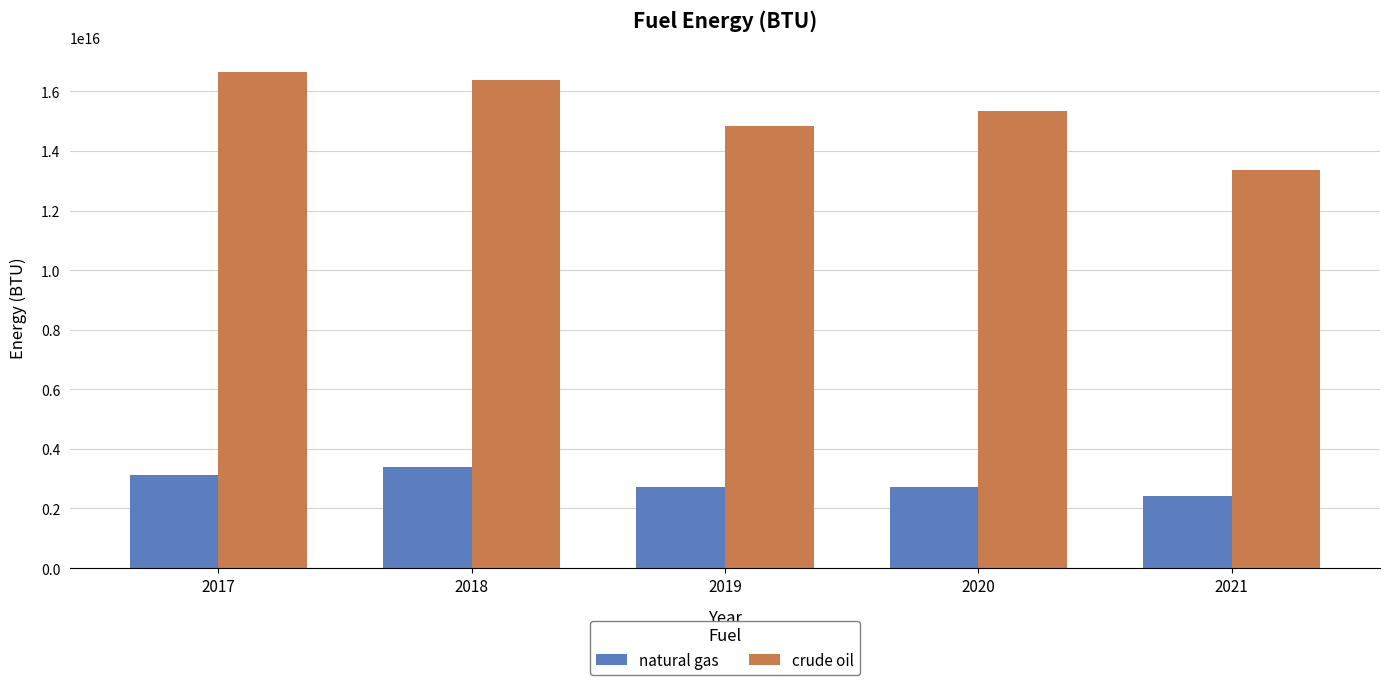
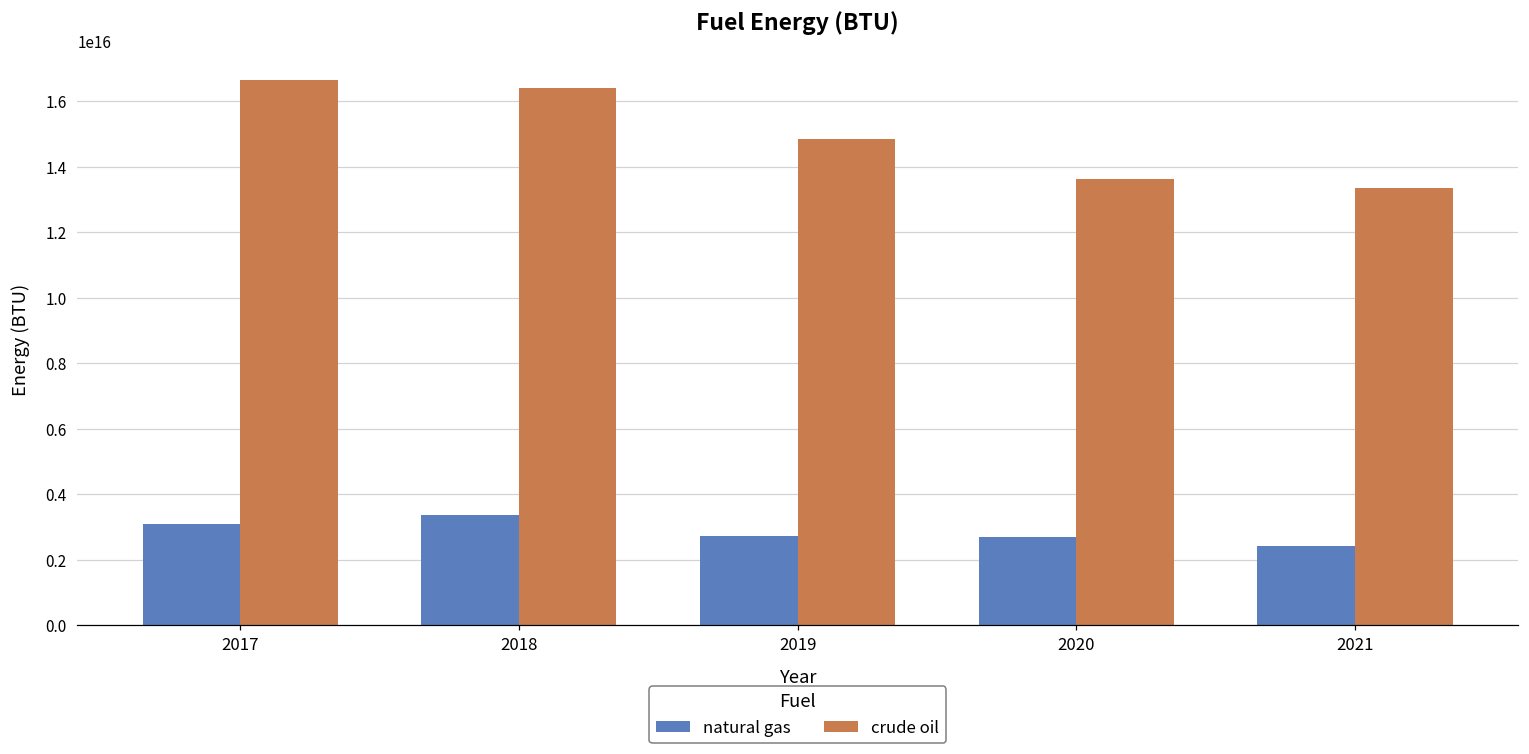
  {
    "natural gas": {
      "2017": 3100000000000000,
      "2018": 3400000000000000,
      "2019": 2700000000000000,
      "2020": 2700000000000000,
      "2021": 2400000000000000
    },
    "crude oil": {
      "2017": 16600000000000000,
      "2018": 16400000000000000,
      "2019": 14800000000000000,
-     "2020": 15400000000000000,
+     "2020": 13600000000000000,
      "2021": 13300000000000000
    }
  }
